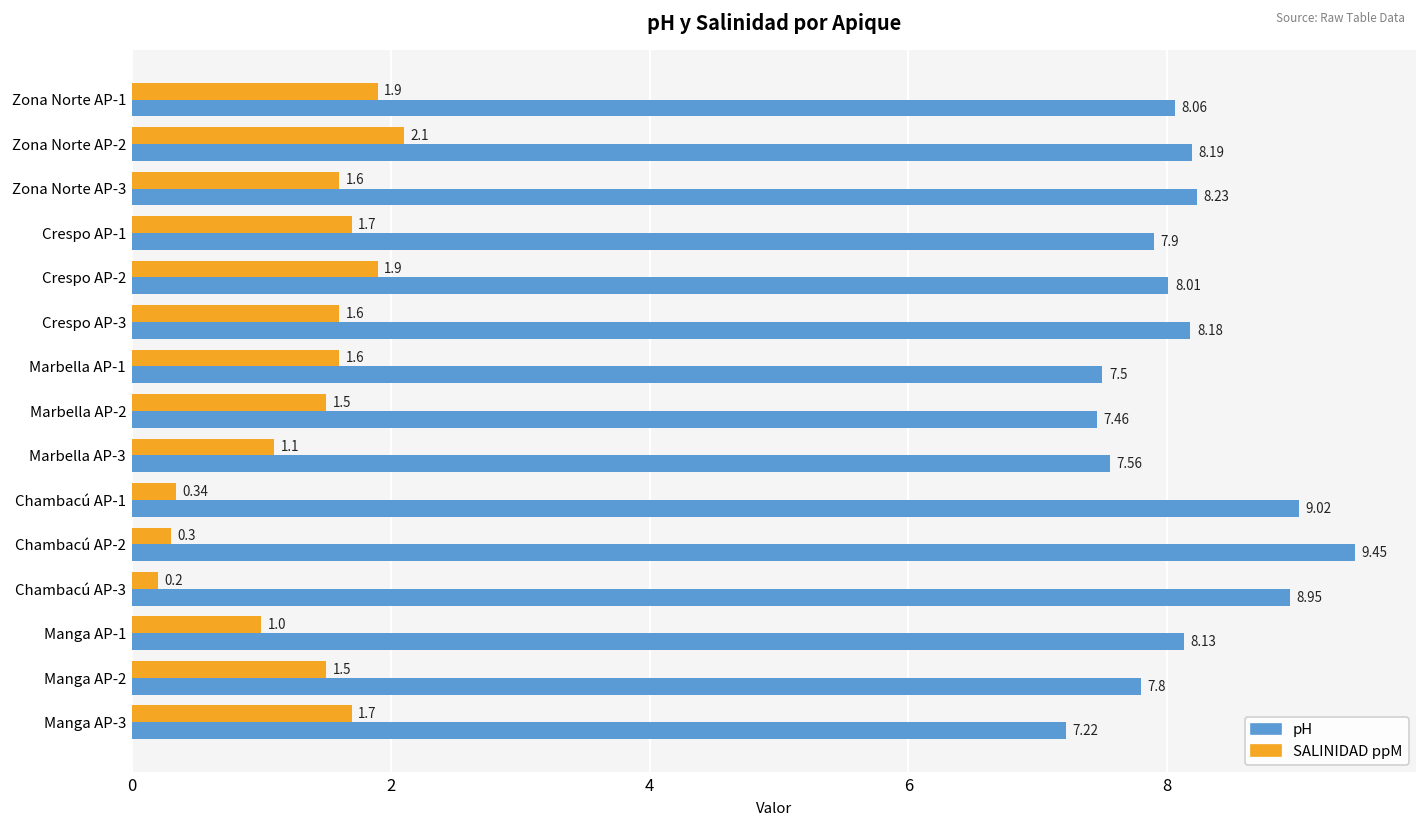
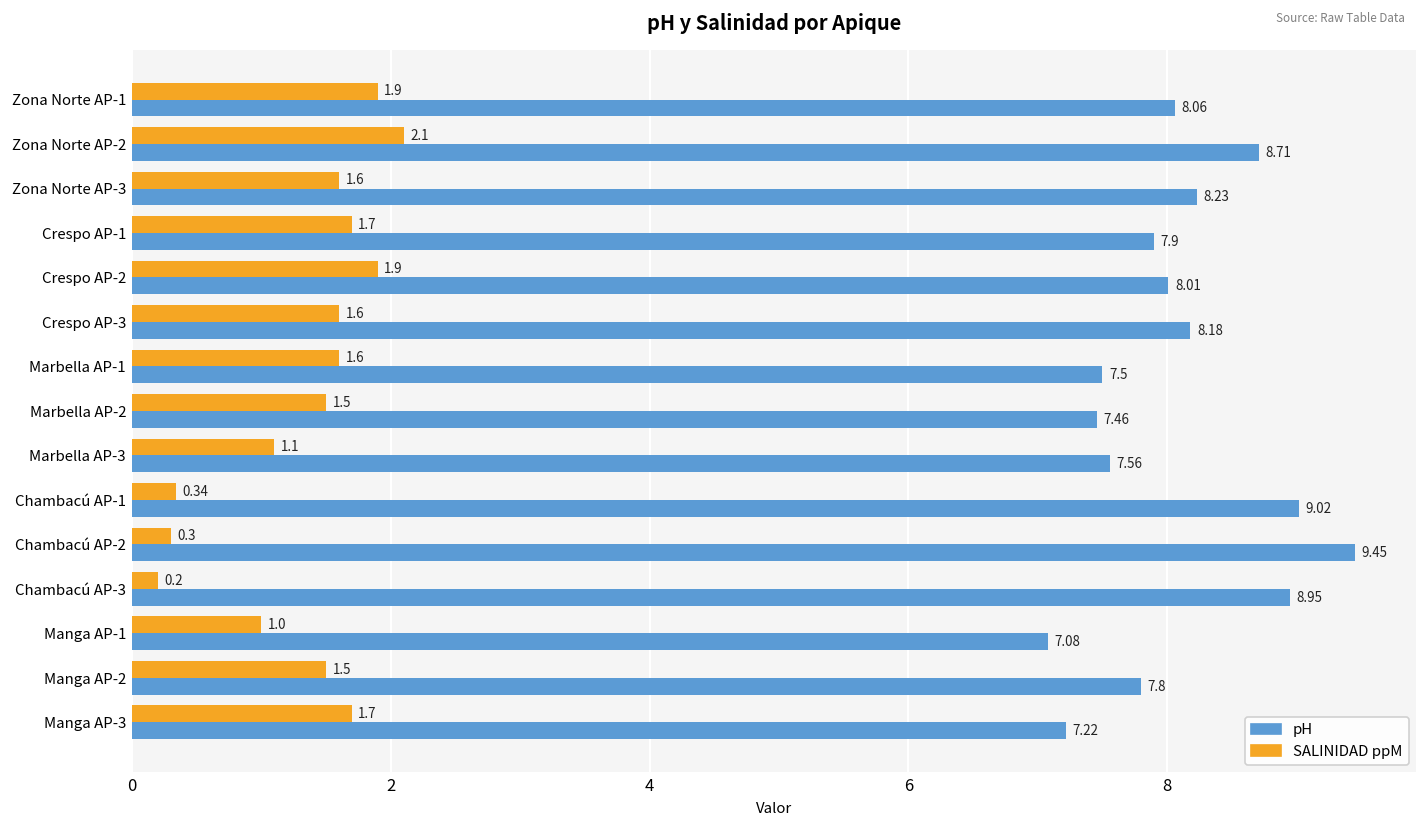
  {
    "pH": {
      "Zona Norte AP-1": 8.06,
-     "Zona Norte AP-2": 8.19,
+     "Zona Norte AP-2": 8.71,
      "Zona Norte AP-3": 8.23,
      "Crespo AP-1": 7.9,
      "Crespo AP-2": 8.01,
      "Crespo AP-3": 8.18,
      "Marbella AP-1": 7.5,
      "Marbella AP-2": 7.46,
      "Marbella AP-3": 7.56,
      "Chambacú AP-1": 9.02,
      "Chambacú AP-2": 9.45,
      "Chambacú AP-3": 8.95,
-     "Manga AP-1": 8.13,
+     "Manga AP-1": 7.08,
      "Manga AP-2": 7.8,
      "Manga AP-3": 7.22
    },
    "SALINIDAD ppM": {
      "Zona Norte AP-1": 1.9,
      "Zona Norte AP-2": 2.1,
      "Zona Norte AP-3": 1.6,
      "Crespo AP-1": 1.7,
      "Crespo AP-2": 1.9,
      "Crespo AP-3": 1.6,
      "Marbella AP-1": 1.6,
      "Marbella AP-2": 1.5,
      "Marbella AP-3": 1.1,
      "Chambacú AP-1": 0.34,
      "Chambacú AP-2": 0.3,
      "Chambacú AP-3": 0.2,
      "Manga AP-1": 1.0,
      "Manga AP-2": 1.5,
      "Manga AP-3": 1.7
    }
  }
